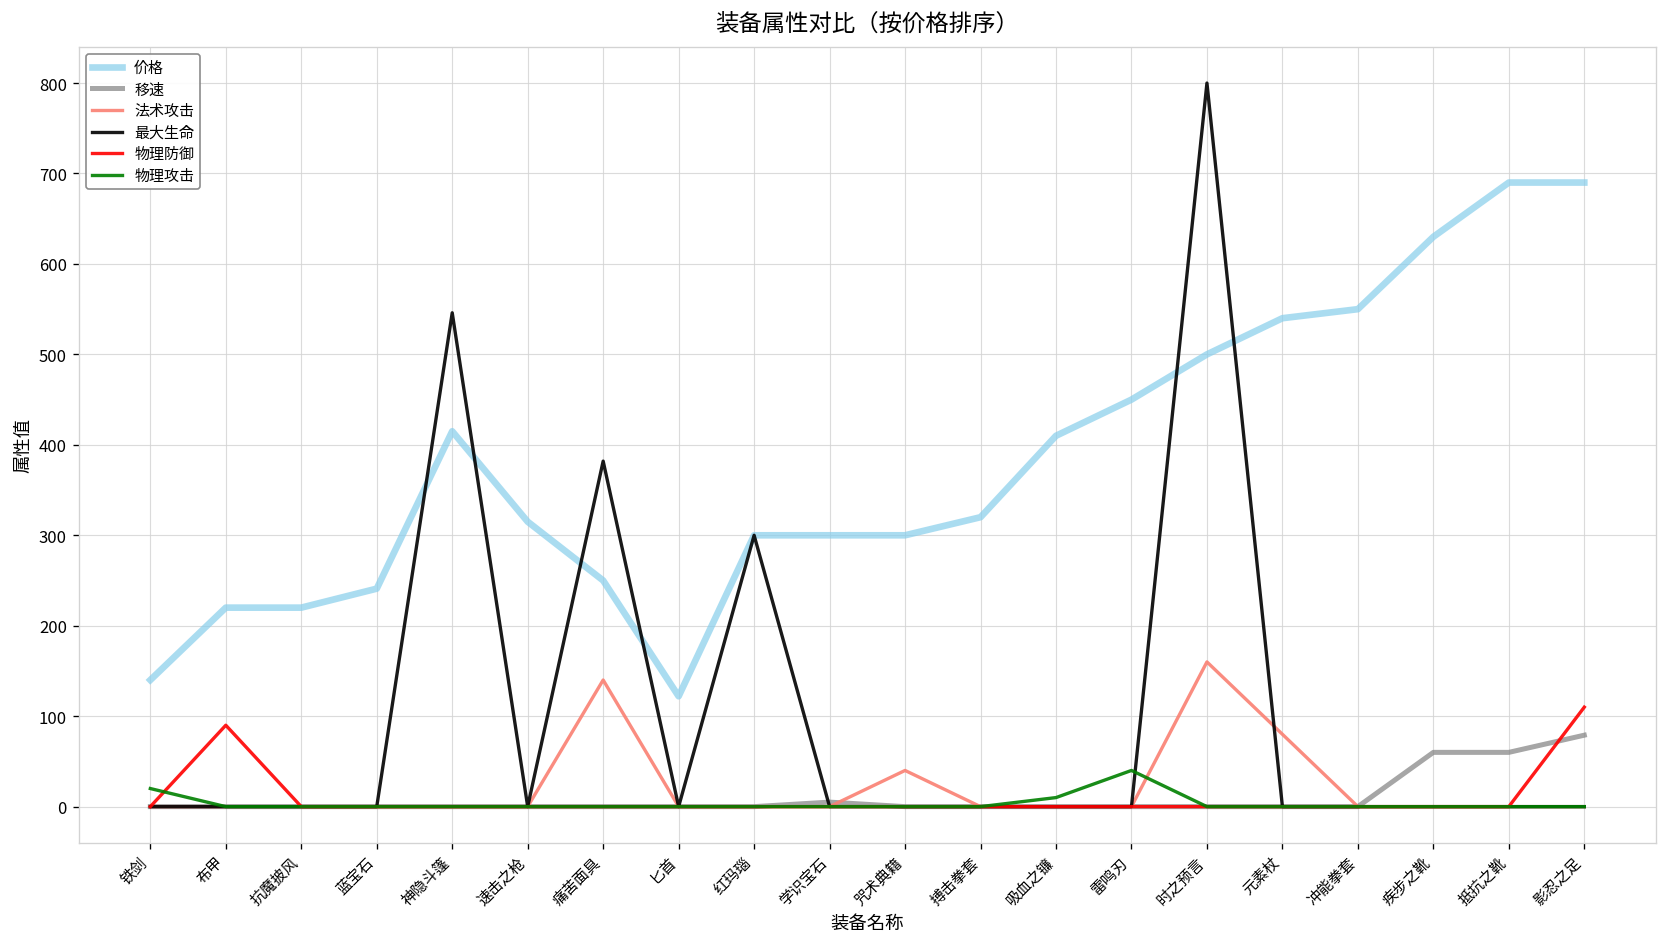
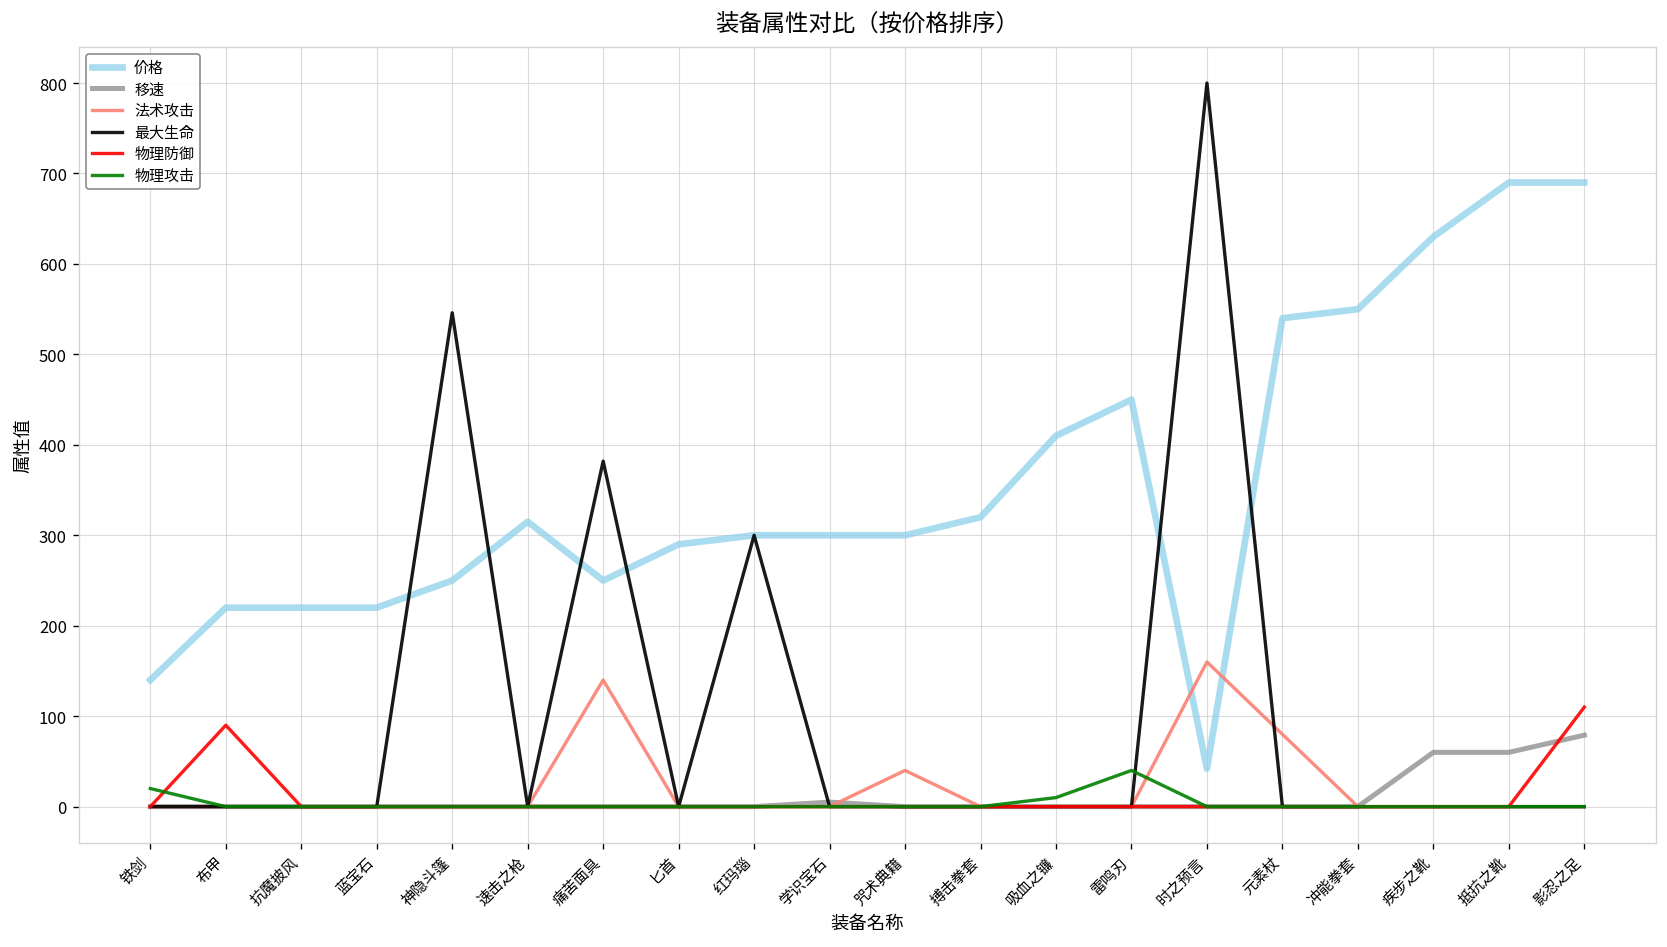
  {
    "价格": {
      "铁剑": 140,
      "布甲": 220,
      "抗魔披风": 220,
-     "蓝宝石": 240,
-     "神隐斗篷": 420,
+     "蓝宝石": 220,
+     "神隐斗篷": 250,
      "速击之枪": 320,
      "痛苦面具": 250,
-     "匕首": 120,
+     "匕首": 290,
      "学识宝石": 300,
      "咒术典籍": 300,
      "搏击拳套": 320,
      "吸血之镰": 410,
      "雷鸣刃": 450,
-     "时之预言": 500,
+     "时之预言": 40,
      "元素杖": 540,
      "冲能拳套": 550,
      "疾步之靴": 630,
      "抵抗之靴": 690,
      "影忍之足": 690
    },
    "移速": {
      "学识宝石": 10,
      "疾步之靴": 60,
      "抵抗之靴": 60,
      "影忍之足": 80
    },
    "法术攻击": {
      "痛苦面具": 140,
      "咒术典籍": 40,
      "时之预言": 160,
      "元素杖": 80
    },
    "最大生命": {
      "神隐斗篷": 550,
      "痛苦面具": 380,
      "时之预言": 800
    },
    "物理防御": {
      "布甲": 90,
      "影忍之足": 110
    },
    "物理攻击": {
      "铁剑": 20,
      "吸血之镰": 10,
      "雷鸣刃": 40
    }
  }
